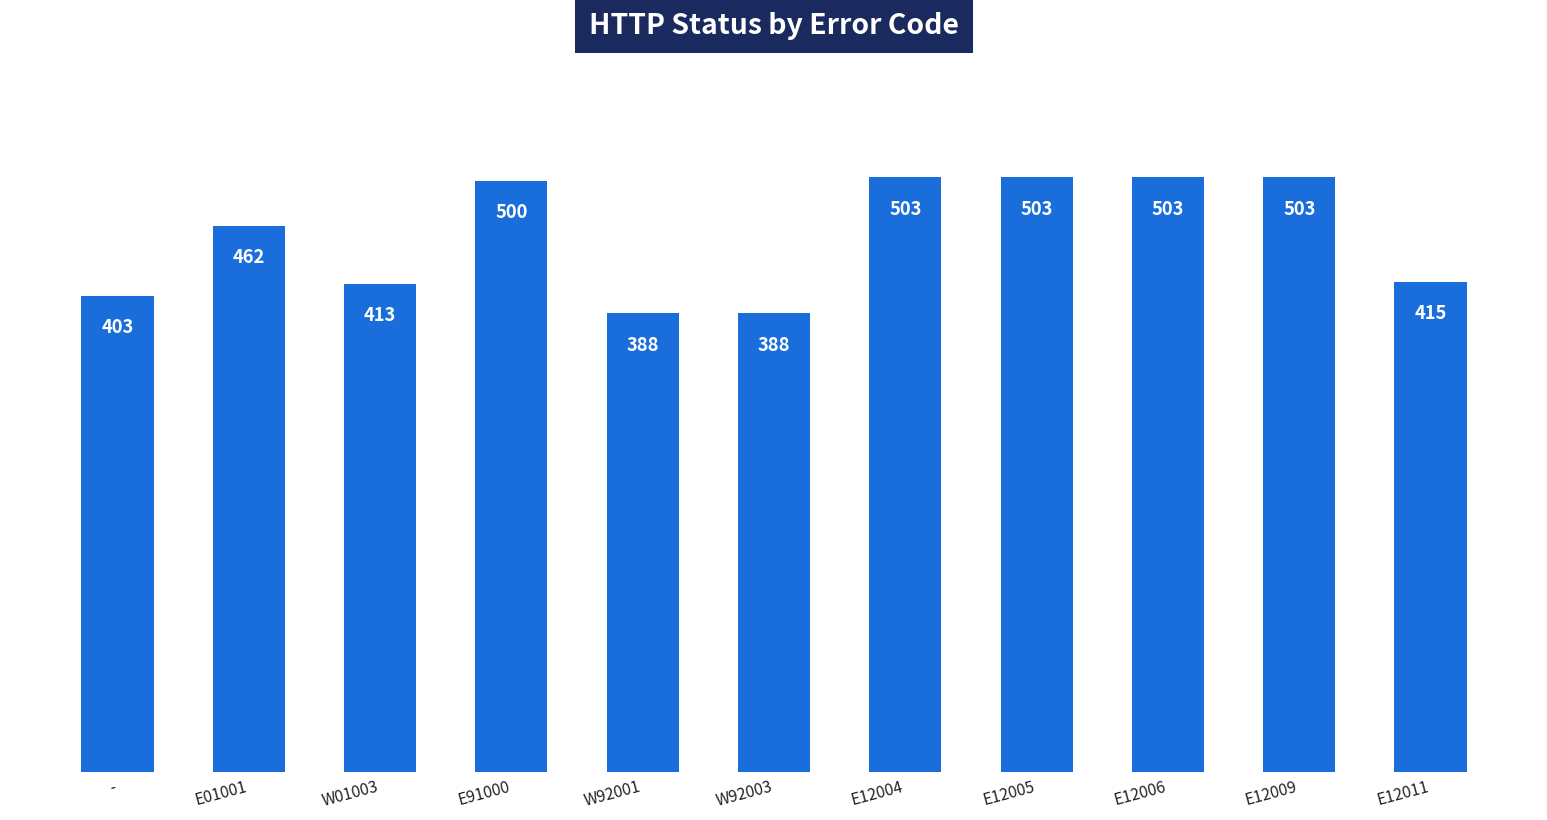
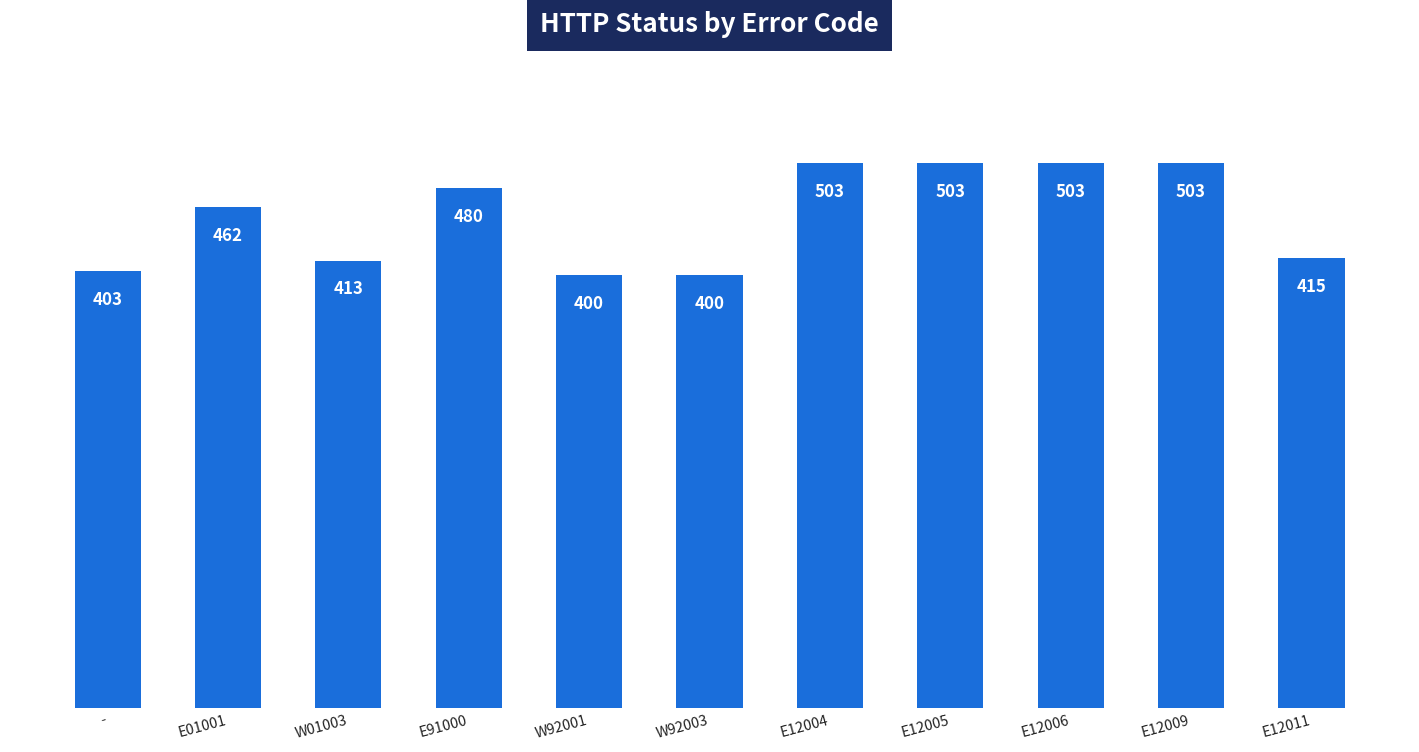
  {
    "-": 403,
    "E01001": 462,
    "W01003": 413,
-   "E91000": 500,
-   "W92001": 388,
-   "W92003": 388,
+   "E91000": 480,
+   "W92001": 400,
+   "W92003": 400,
    "E12004": 503,
    "E12005": 503,
    "E12006": 503,
    "E12009": 503,
    "E12011": 415
  }
